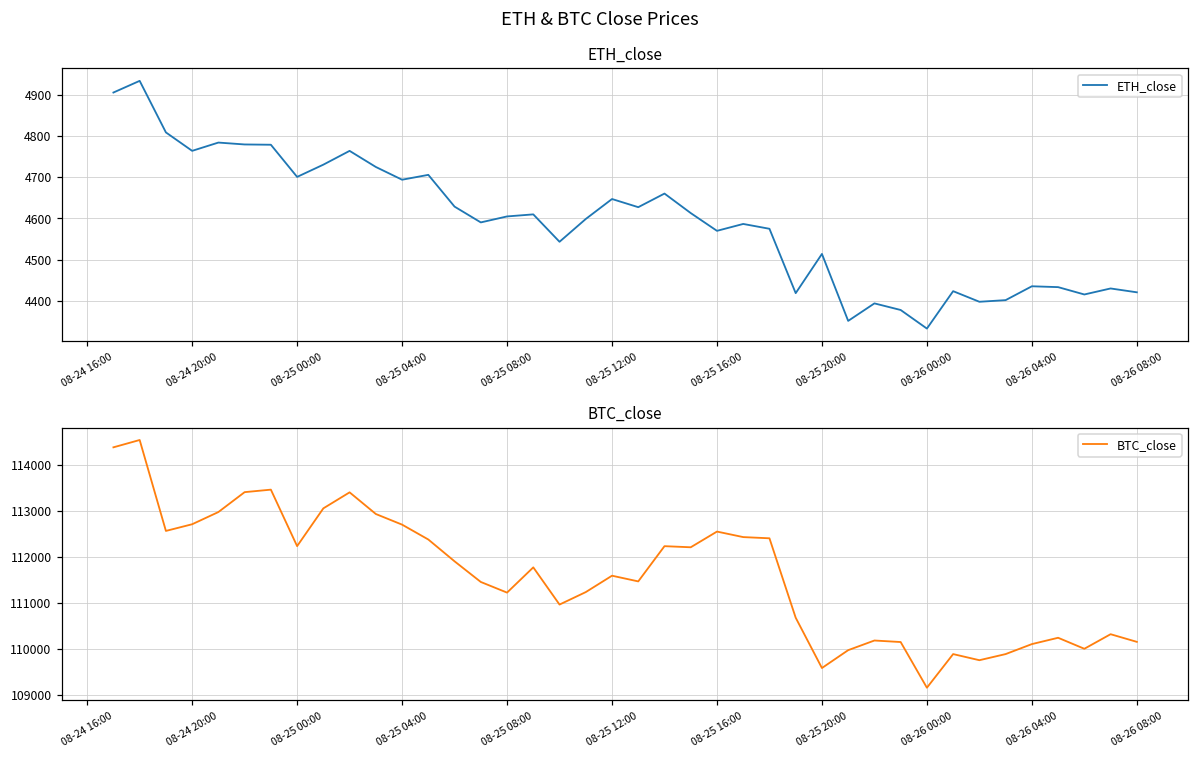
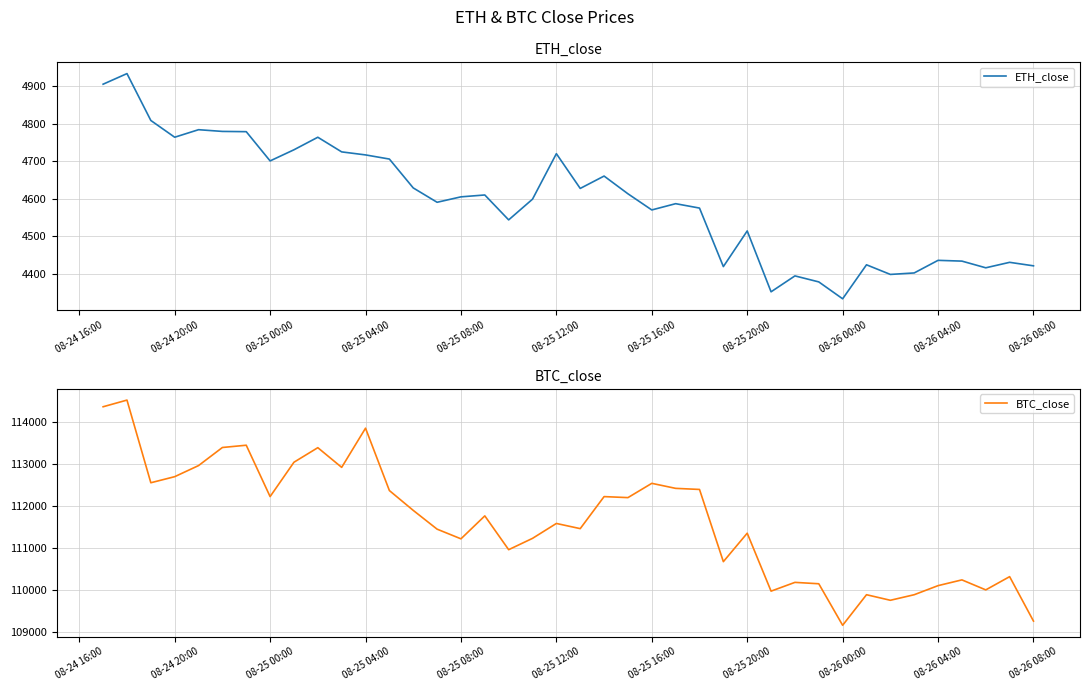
  {
    "ETH_close": {
      "08-24 20:00": 4760,
      "08-25 00:00": 4700,
-     "08-25 04:00": 4690,
+     "08-25 04:00": 4720,
      "08-25 08:00": 4610,
-     "08-25 12:00": 4650,
+     "08-25 12:00": 4720,
      "08-25 16:00": 4570,
      "08-25 20:00": 4510,
      "08-26 00:00": 4330,
      "08-26 04:00": 4440,
      "08-26 08:00": 4420
    },
    "BTC_close": {
      "08-24 20:00": 112700,
      "08-25 00:00": 112200,
-     "08-25 04:00": 112700,
+     "08-25 04:00": 113900,
      "08-25 08:00": 111200,
      "08-25 12:00": 111600,
      "08-25 16:00": 112500,
-     "08-25 20:00": 109600,
+     "08-25 20:00": 111400,
      "08-26 00:00": 109200,
      "08-26 04:00": 110100,
-     "08-26 08:00": 110100
+     "08-26 08:00": 109300
    }
  }
